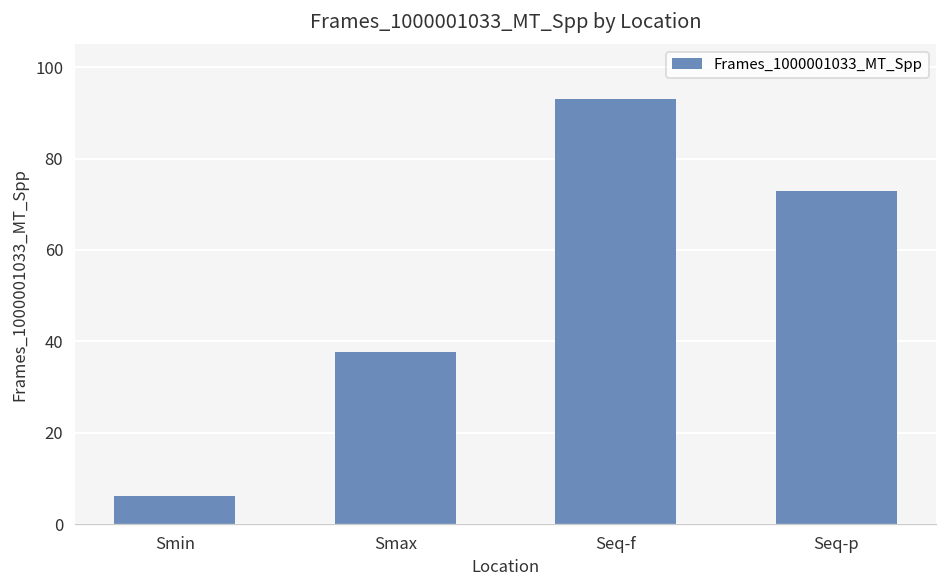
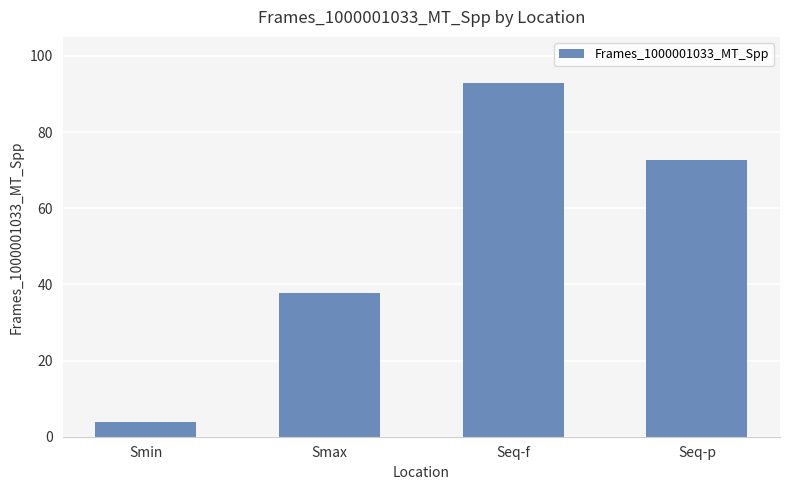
  {
-   "Smin": 6,
+   "Smin": 4,
    "Smax": 38,
    "Seq-f": 93,
    "Seq-p": 73
  }
